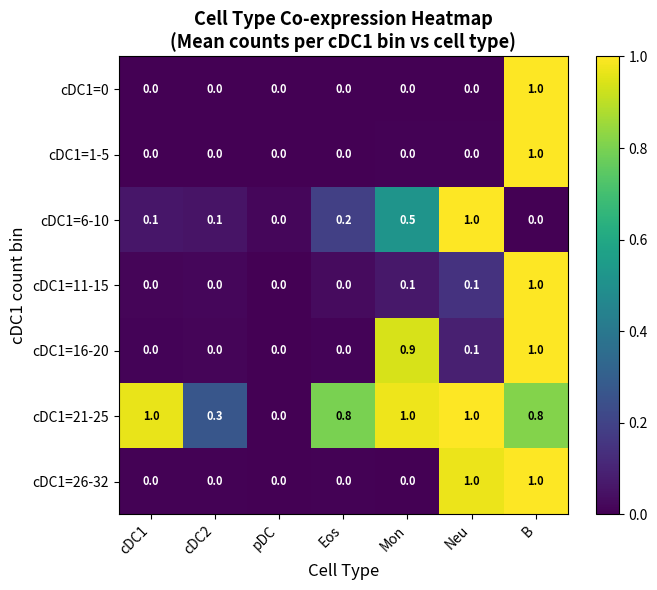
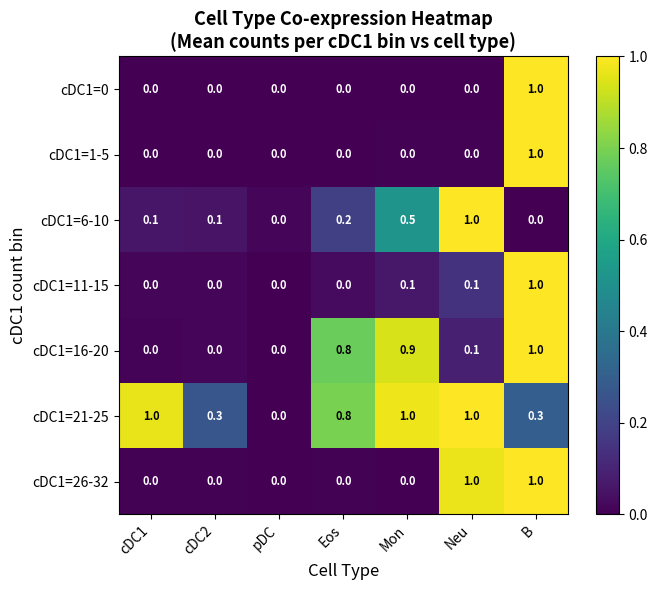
  {
    "cDC1=0": {
      "cDC1": 0.0,
      "cDC2": 0.0,
      "pDC": 0.0,
      "Eos": 0.0,
      "Mon": 0.0,
      "Neu": 0.0,
      "B": 1.0
    },
    "cDC1=1-5": {
      "cDC1": 0.0,
      "cDC2": 0.0,
      "pDC": 0.0,
      "Eos": 0.0,
      "Mon": 0.0,
      "Neu": 0.0,
      "B": 1.0
    },
    "cDC1=6-10": {
      "cDC1": 0.1,
      "cDC2": 0.1,
      "pDC": 0.0,
      "Eos": 0.2,
      "Mon": 0.5,
      "Neu": 1.0,
      "B": 0.0
    },
    "cDC1=11-15": {
      "cDC1": 0.0,
      "cDC2": 0.0,
      "pDC": 0.0,
      "Eos": 0.0,
      "Mon": 0.1,
      "Neu": 0.1,
      "B": 1.0
    },
    "cDC1=16-20": {
      "cDC1": 0.0,
      "cDC2": 0.0,
      "pDC": 0.0,
-     "Eos": 0.0,
+     "Eos": 0.8,
      "Mon": 0.9,
      "Neu": 0.1,
      "B": 1.0
    },
    "cDC1=21-25": {
      "cDC1": 1.0,
      "cDC2": 0.3,
      "pDC": 0.0,
      "Eos": 0.8,
      "Mon": 1.0,
      "Neu": 1.0,
-     "B": 0.8
+     "B": 0.3
    },
    "cDC1=26-32": {
      "cDC1": 0.0,
      "cDC2": 0.0,
      "pDC": 0.0,
      "Eos": 0.0,
      "Mon": 0.0,
      "Neu": 1.0,
      "B": 1.0
    }
  }
